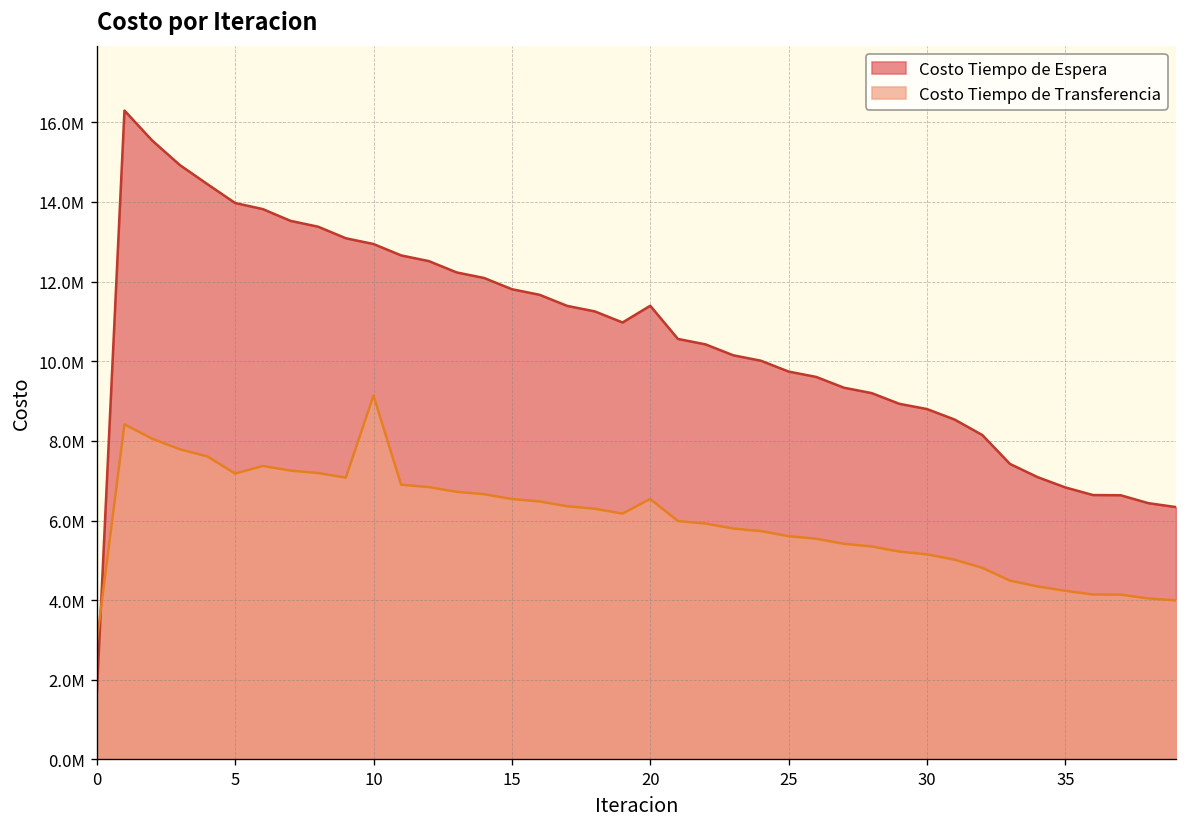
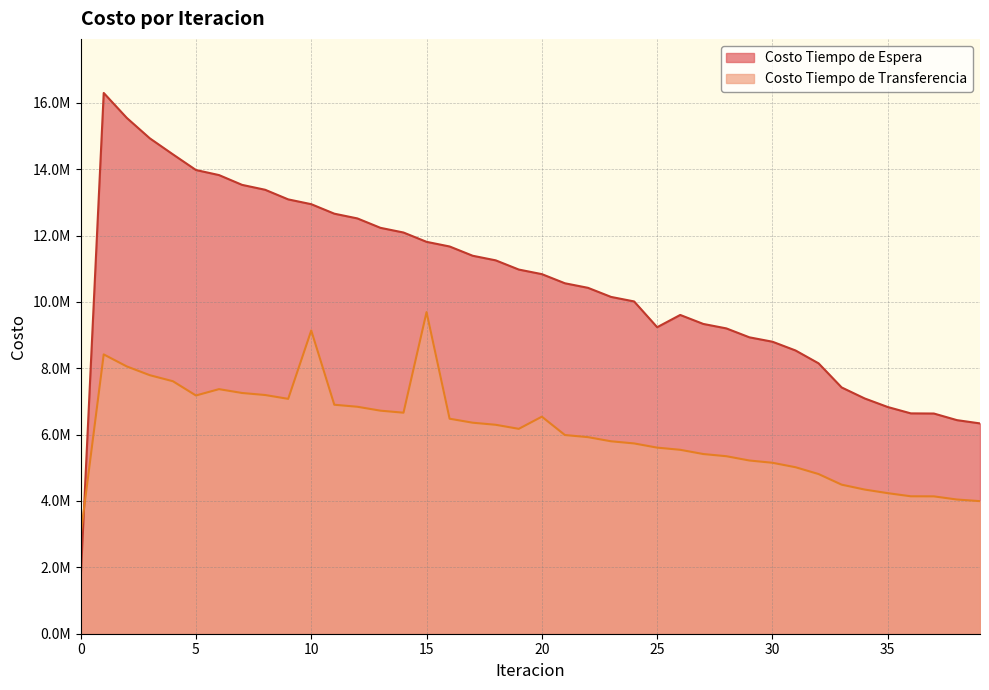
  {
    "Costo Tiempo de Espera": {
      "0": 1600000,
      "5": 14000000,
      "10": 12900000,
      "15": 11800000,
-     "20": 11400000,
-     "25": 9700000,
+     "20": 10800000,
+     "25": 9200000,
      "30": 8800000,
      "35": 6800000
    },
    "Costo Tiempo de Transferencia": {
      "0": 3000000,
      "5": 7200000,
      "10": 9100000,
-     "15": 6500000,
+     "15": 9700000,
      "20": 6500000,
      "25": 5600000,
      "30": 5200000,
      "35": 4200000
    }
  }
